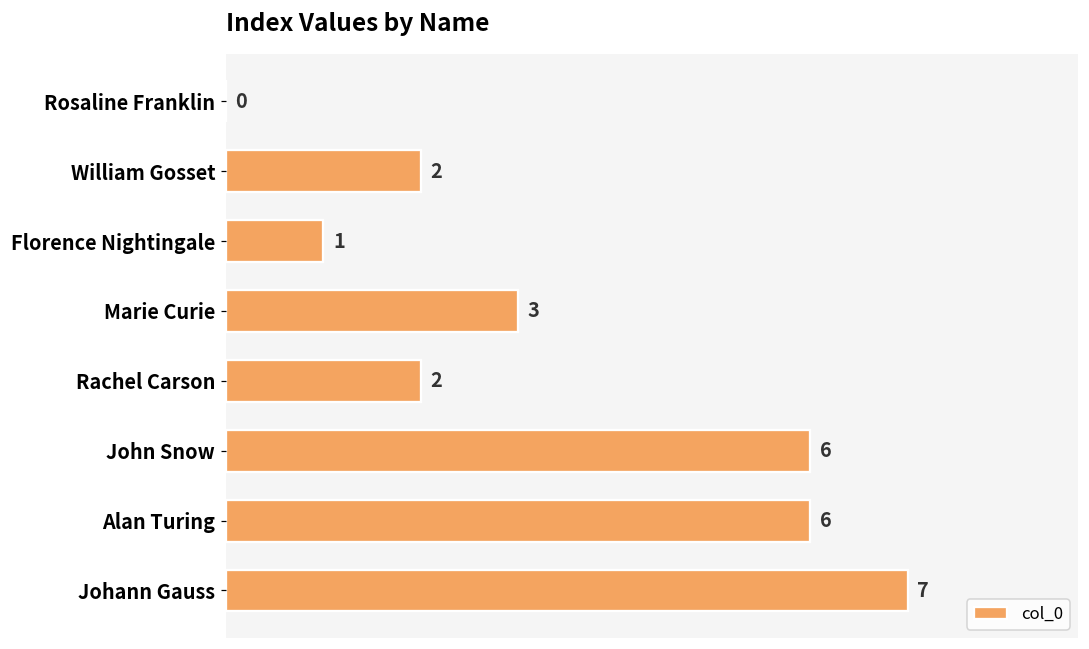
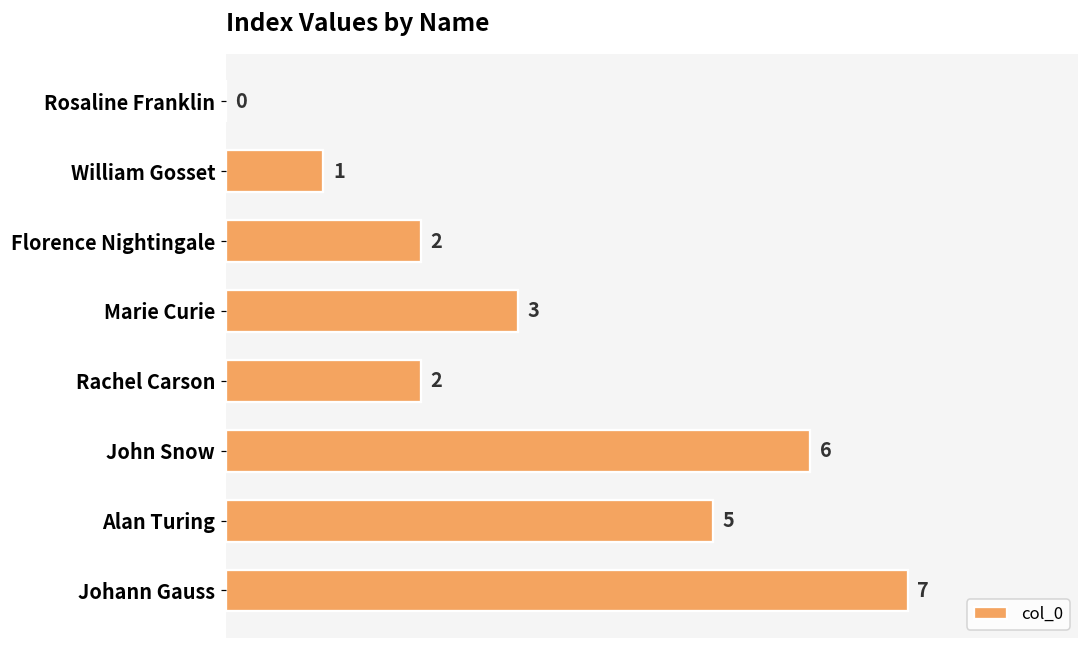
  {
    "Rosaline Franklin": 0,
-   "William Gosset": 2,
-   "Florence Nightingale": 1,
+   "William Gosset": 1,
+   "Florence Nightingale": 2,
    "Marie Curie": 3,
    "Rachel Carson": 2,
    "John Snow": 6,
-   "Alan Turing": 6,
+   "Alan Turing": 5,
    "Johann Gauss": 7
  }
